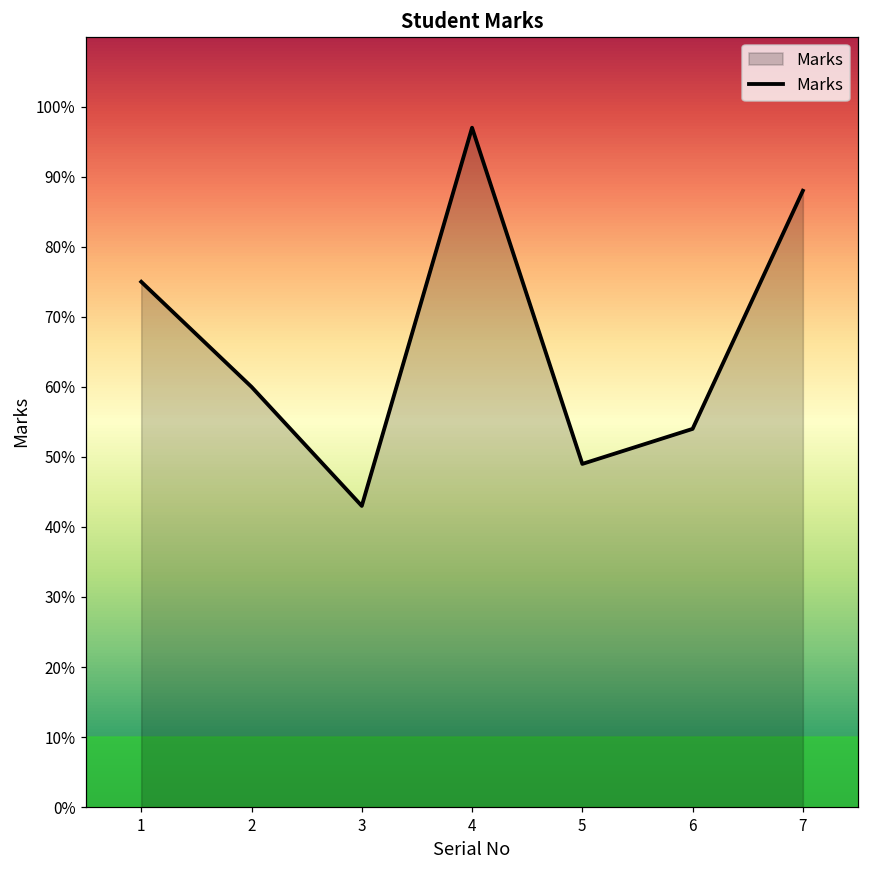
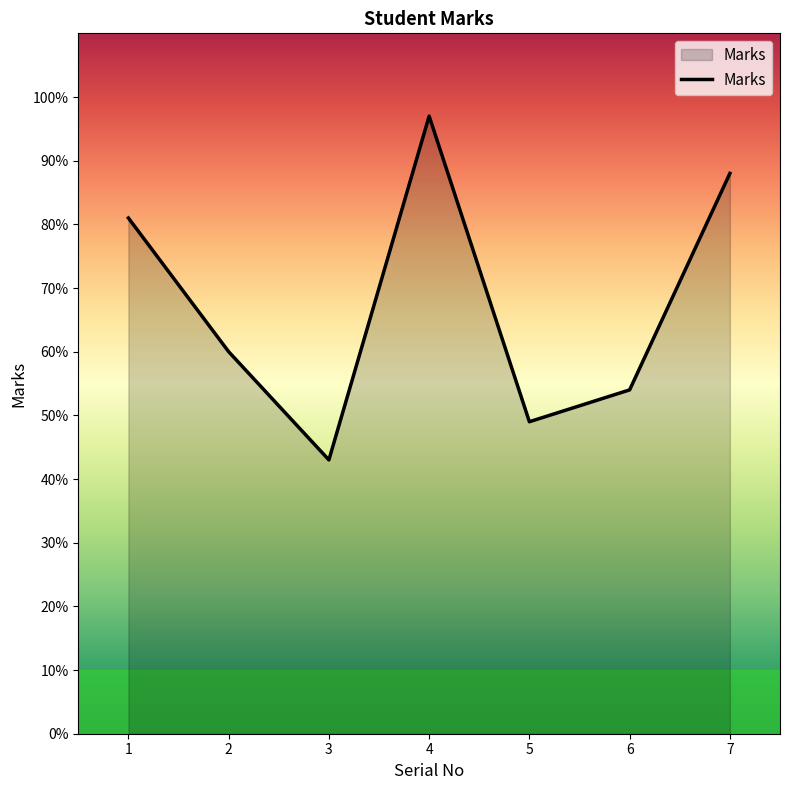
  {
-   "1": "75%",
+   "1": "81%",
    "2": "60%",
    "3": "43%",
    "4": "97%",
    "5": "49%",
    "6": "54%",
    "7": "88%"
  }
